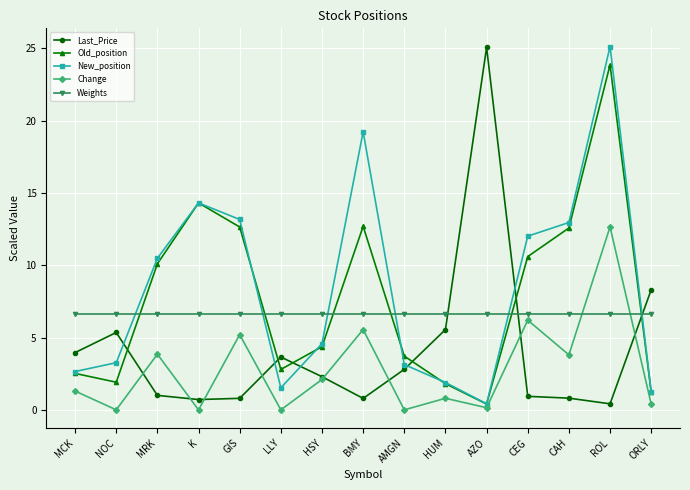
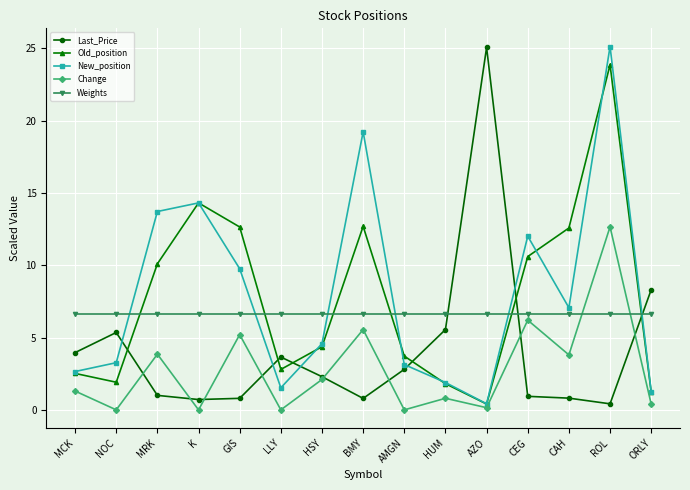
  {
    "New_position": {
      "NOC": 3.3,
-     "MRK": 10.5,
-     "GIS": 13.2,
+     "MRK": 13.7,
+     "GIS": 9.8,
      "LLY": 1.5,
      "HSY": 4.6,
      "BMY": 19.2,
      "AMGN": 3.1,
      "CEG": 12.0,
-     "CAH": 13.0,
+     "CAH": 7.1,
      "ROL": 25.1
    }
  }
